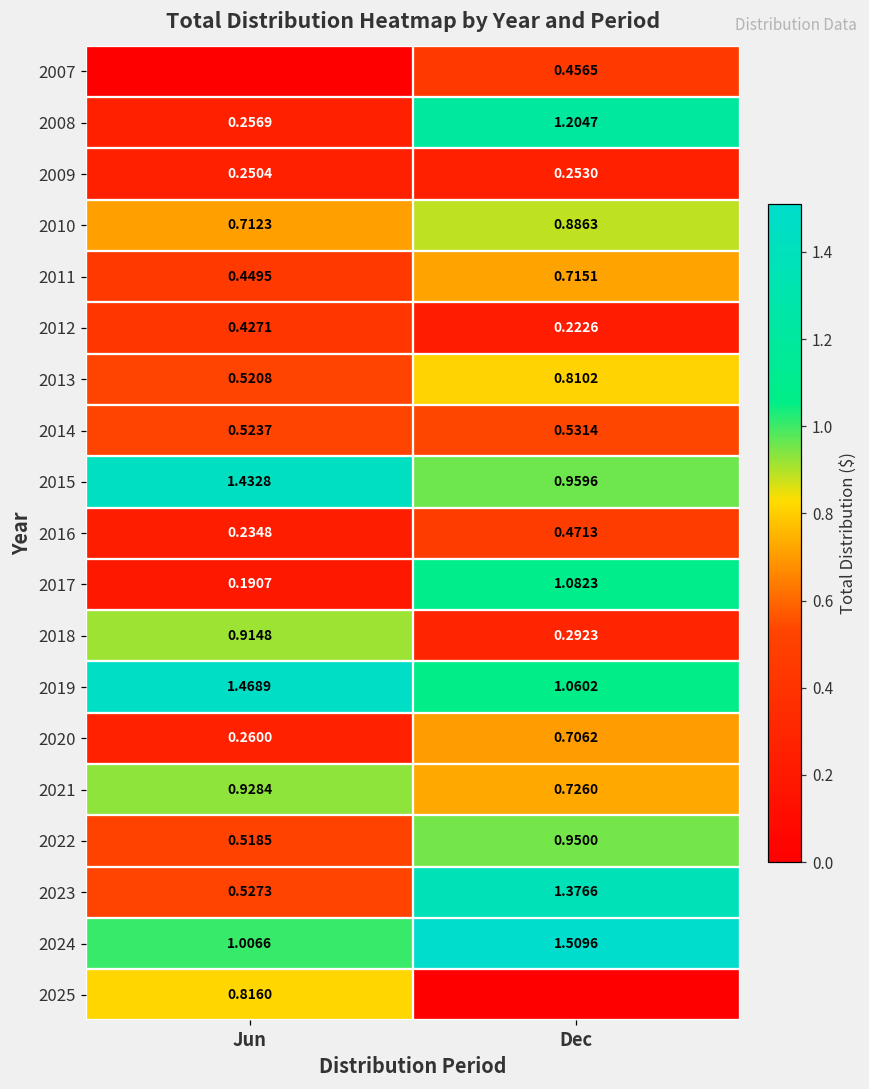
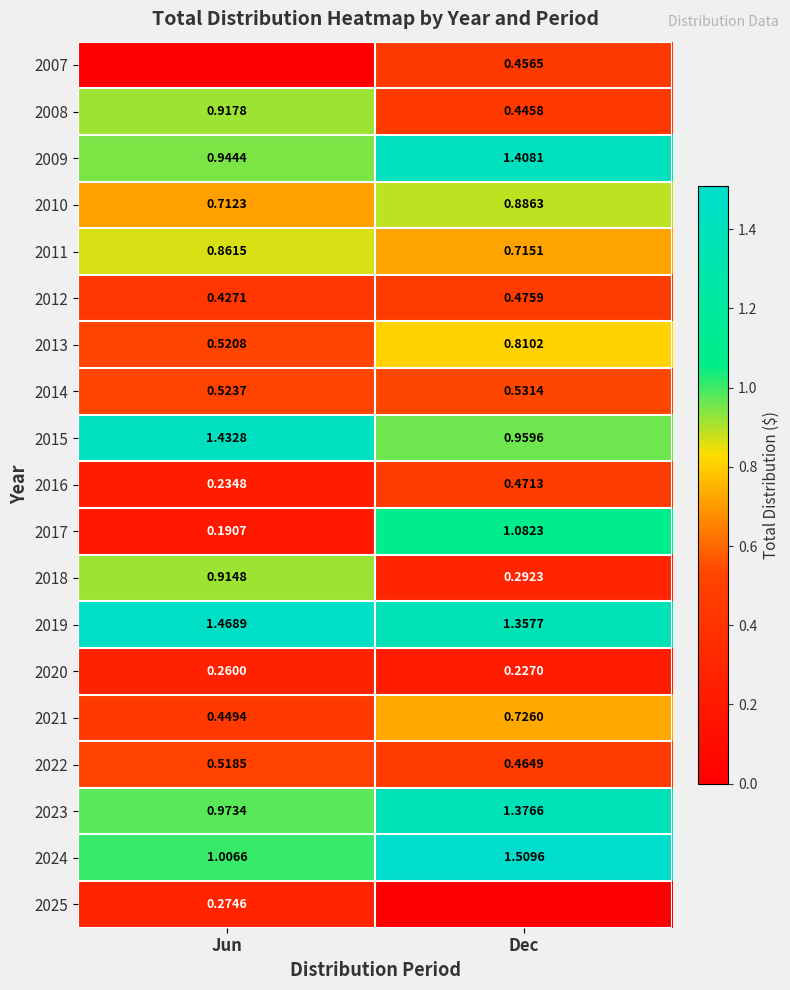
  {
    "2007": {
      "Dec": 0.4565
    },
    "2008": {
-     "Jun": 0.2569,
-     "Dec": 1.2047
+     "Jun": 0.9178,
+     "Dec": 0.4458
    },
    "2009": {
-     "Jun": 0.2504,
-     "Dec": 0.2530
+     "Jun": 0.9444,
+     "Dec": 1.4081
    },
    "2010": {
      "Jun": 0.7123,
      "Dec": 0.8863
    },
    "2011": {
-     "Jun": 0.4495,
+     "Jun": 0.8615,
      "Dec": 0.7151
    },
    "2012": {
      "Jun": 0.4271,
-     "Dec": 0.2226
+     "Dec": 0.4759
    },
    "2013": {
      "Jun": 0.5208,
      "Dec": 0.8102
    },
    "2014": {
      "Jun": 0.5237,
      "Dec": 0.5314
    },
    "2015": {
      "Jun": 1.4328,
      "Dec": 0.9596
    },
    "2016": {
      "Jun": 0.2348,
      "Dec": 0.4713
    },
    "2017": {
      "Jun": 0.1907,
      "Dec": 1.0823
    },
    "2018": {
      "Jun": 0.9148,
      "Dec": 0.2923
    },
    "2019": {
      "Jun": 1.4689,
-     "Dec": 1.0602
+     "Dec": 1.3577
    },
    "2020": {
      "Jun": 0.2600,
-     "Dec": 0.7062
+     "Dec": 0.2270
    },
    "2021": {
-     "Jun": 0.9284,
+     "Jun": 0.4494,
      "Dec": 0.7260
    },
    "2022": {
      "Jun": 0.5185,
-     "Dec": 0.9500
+     "Dec": 0.4649
    },
    "2023": {
-     "Jun": 0.5273,
+     "Jun": 0.9734,
      "Dec": 1.3766
    },
    "2024": {
      "Jun": 1.0066,
      "Dec": 1.5096
    },
    "2025": {
-     "Jun": 0.8160
+     "Jun": 0.2746
    }
  }
